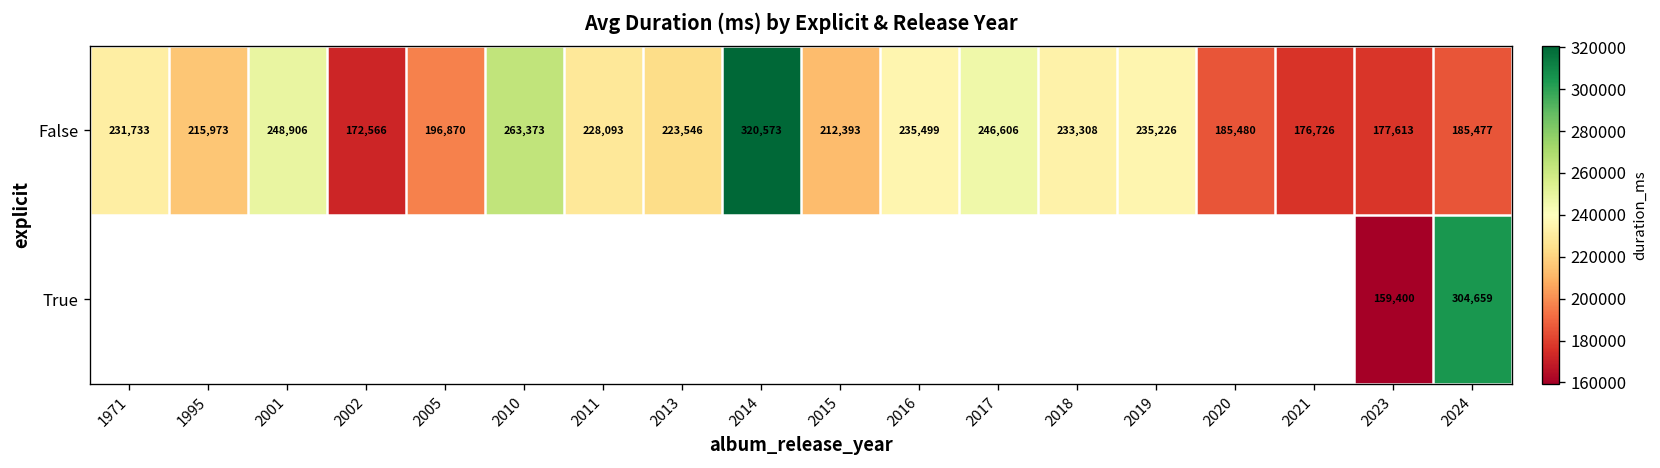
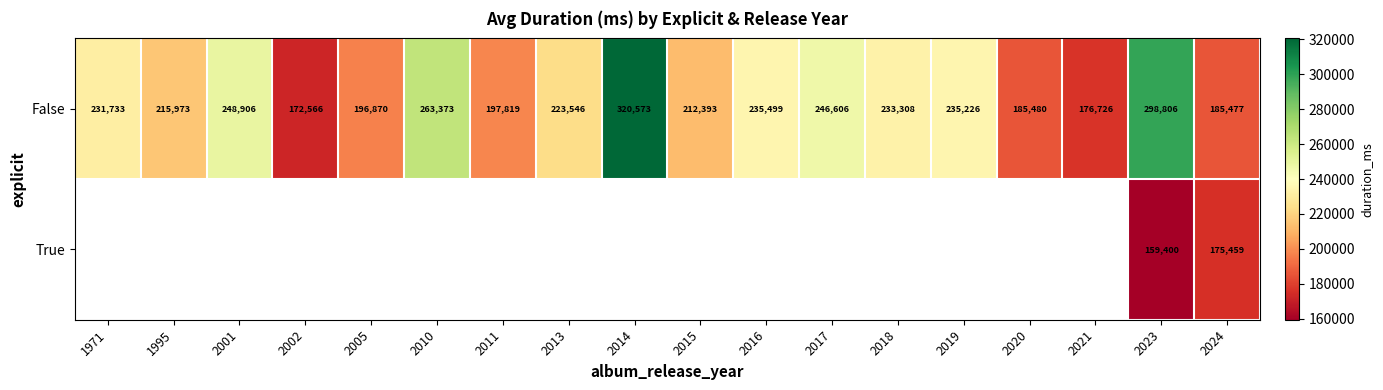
  {
    "False": {
      "1971": "231,733",
      "1995": "215,973",
      "2001": "248,906",
      "2002": "172,566",
      "2005": "196,870",
      "2010": "263,373",
-     "2011": "228,093",
+     "2011": "197,819",
      "2013": "223,546",
      "2014": "320,573",
      "2015": "212,393",
      "2016": "235,499",
      "2017": "246,606",
      "2018": "233,308",
      "2019": "235,226",
      "2020": "185,480",
      "2021": "176,726",
-     "2023": "177,613",
+     "2023": "298,806",
      "2024": "185,477"
    },
    "True": {
      "2023": "159,400",
-     "2024": "304,659"
+     "2024": "175,459"
    }
  }
